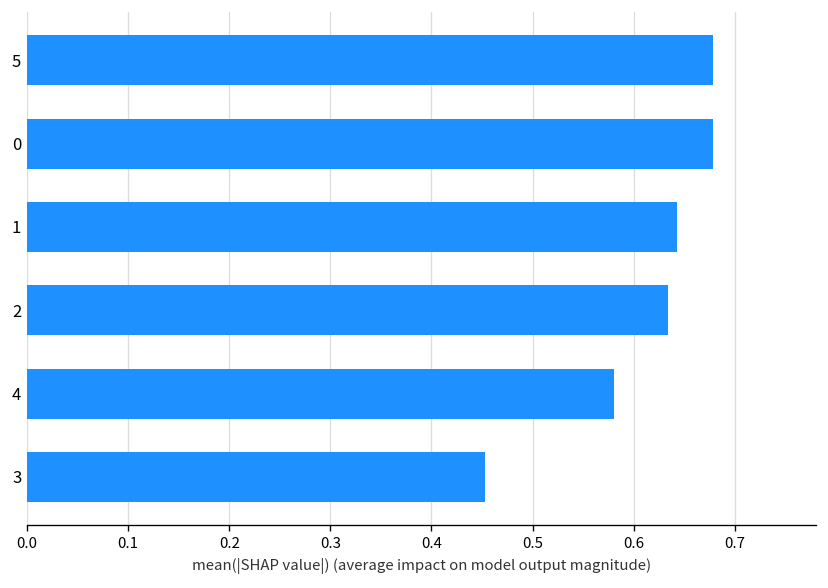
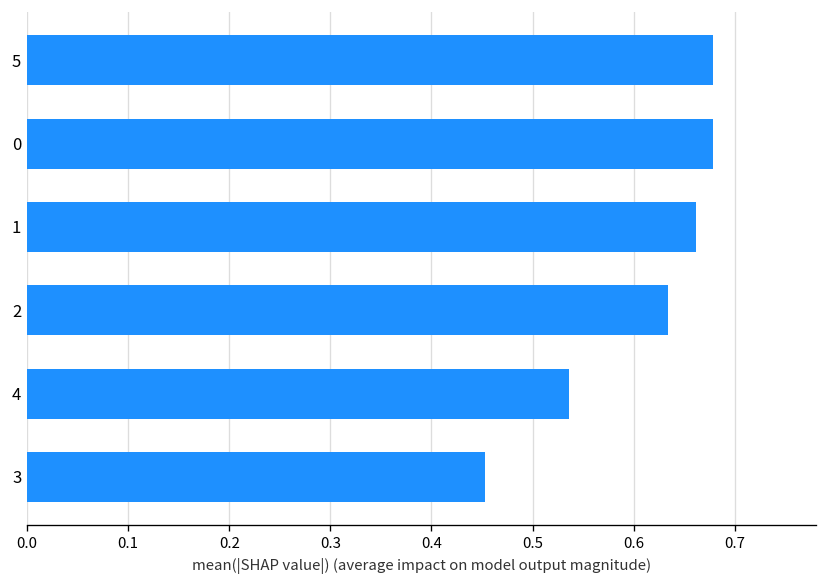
  {
    "5": 0.68,
    "0": 0.68,
-   "1": 0.64,
+   "1": 0.66,
    "2": 0.63,
-   "4": 0.58,
+   "4": 0.54,
    "3": 0.45
  }
